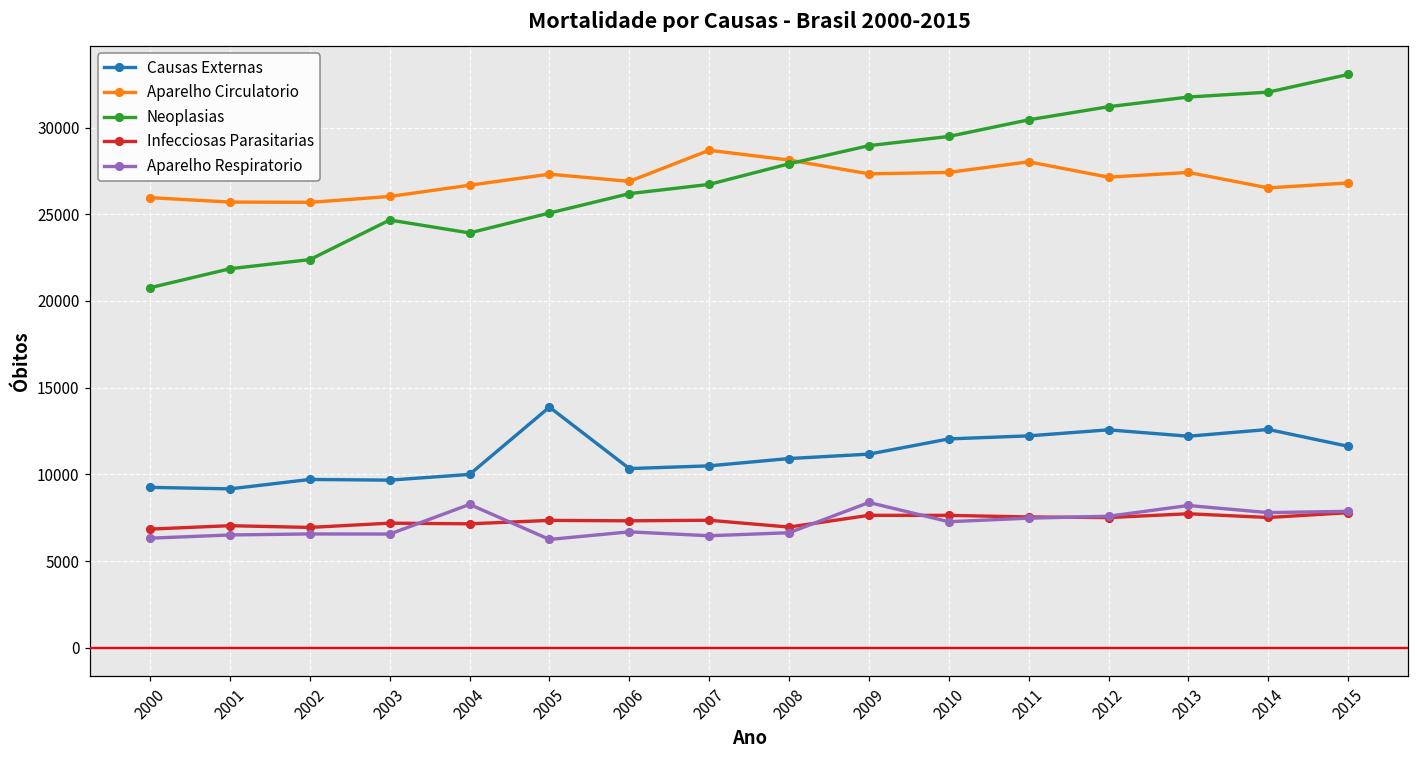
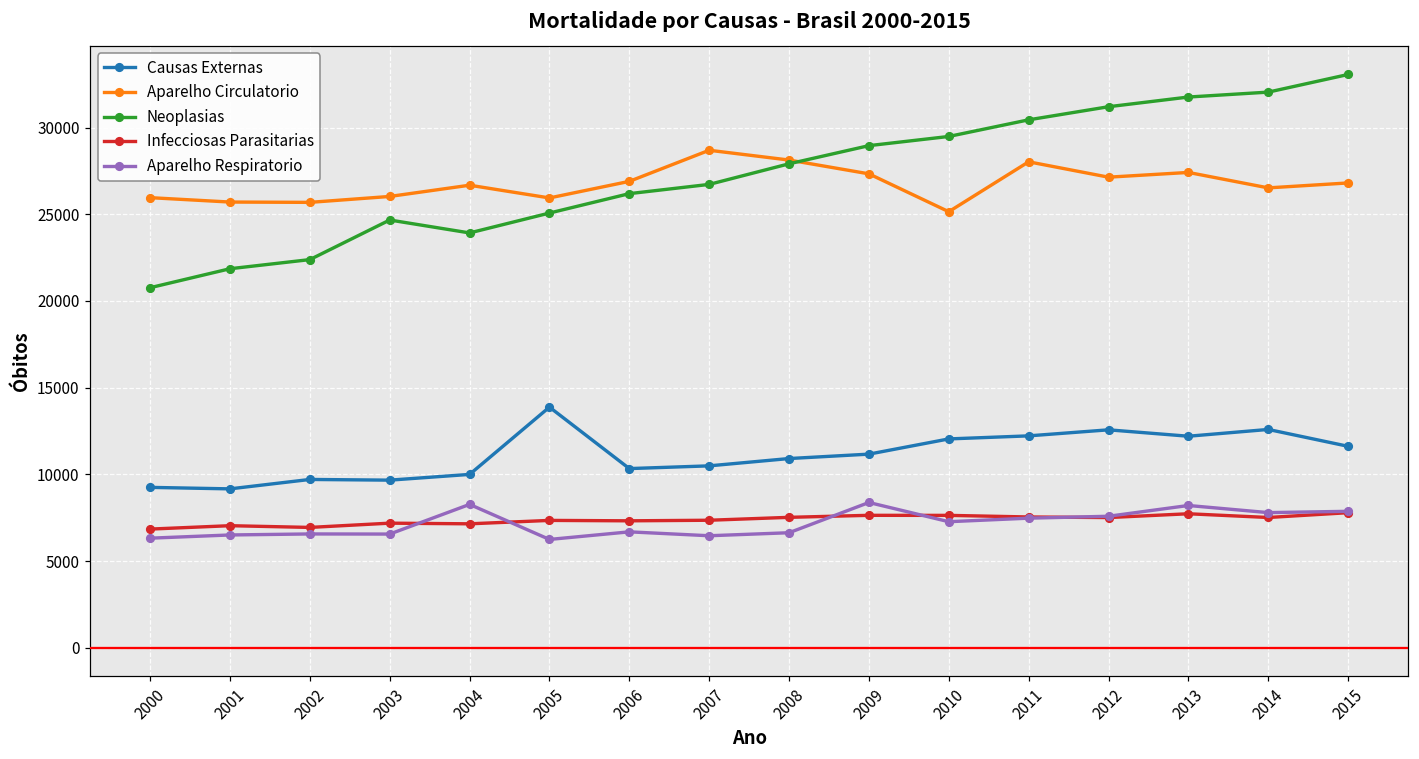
  {
    "Causas Externas": {
      "2000": 9200,
      "2001": 9200,
      "2002": 9700,
      "2003": 9700,
      "2004": 10000,
      "2005": 13900,
      "2006": 10300,
      "2007": 10500,
      "2008": 10900,
      "2009": 11200,
      "2010": 12000,
      "2011": 12200,
      "2012": 12600,
      "2013": 12200,
      "2014": 12600,
      "2015": 11600
    },
    "Aparelho Circulatorio": {
      "2000": 26000,
      "2001": 25700,
      "2002": 25700,
      "2003": 26000,
      "2004": 26700,
-     "2005": 27300,
+     "2005": 25900,
      "2006": 26900,
      "2007": 28700,
      "2008": 28100,
      "2009": 27300,
-     "2010": 27400,
+     "2010": 25100,
      "2011": 28000,
      "2012": 27100,
      "2013": 27400,
      "2014": 26500,
      "2015": 26800
    },
    "Neoplasias": {
      "2000": 20800,
      "2001": 21900,
      "2002": 22400,
      "2003": 24700,
      "2004": 23900,
      "2005": 25100,
      "2006": 26200,
      "2007": 26700,
      "2008": 27900,
      "2009": 29000,
      "2010": 29500,
      "2011": 30400,
      "2012": 31200,
      "2013": 31800,
      "2014": 32000,
      "2015": 33100
    },
    "Infecciosas Parasitarias": {
      "2000": 6800,
      "2001": 7000,
      "2002": 6900,
      "2003": 7200,
      "2004": 7100,
      "2005": 7300,
      "2006": 7300,
      "2007": 7400,
-     "2008": 7000,
+     "2008": 7500,
      "2009": 7600,
      "2010": 7600,
      "2013": 7700,
      "2014": 7500
    },
    "Aparelho Respiratorio": {
      "2000": 6300,
      "2001": 6500,
      "2002": 6600,
      "2003": 6600,
      "2004": 8300,
      "2005": 6200,
      "2006": 6700,
      "2007": 6500,
      "2008": 6600,
      "2009": 8400,
      "2010": 7300,
      "2013": 8200,
      "2014": 7800
    }
  }
